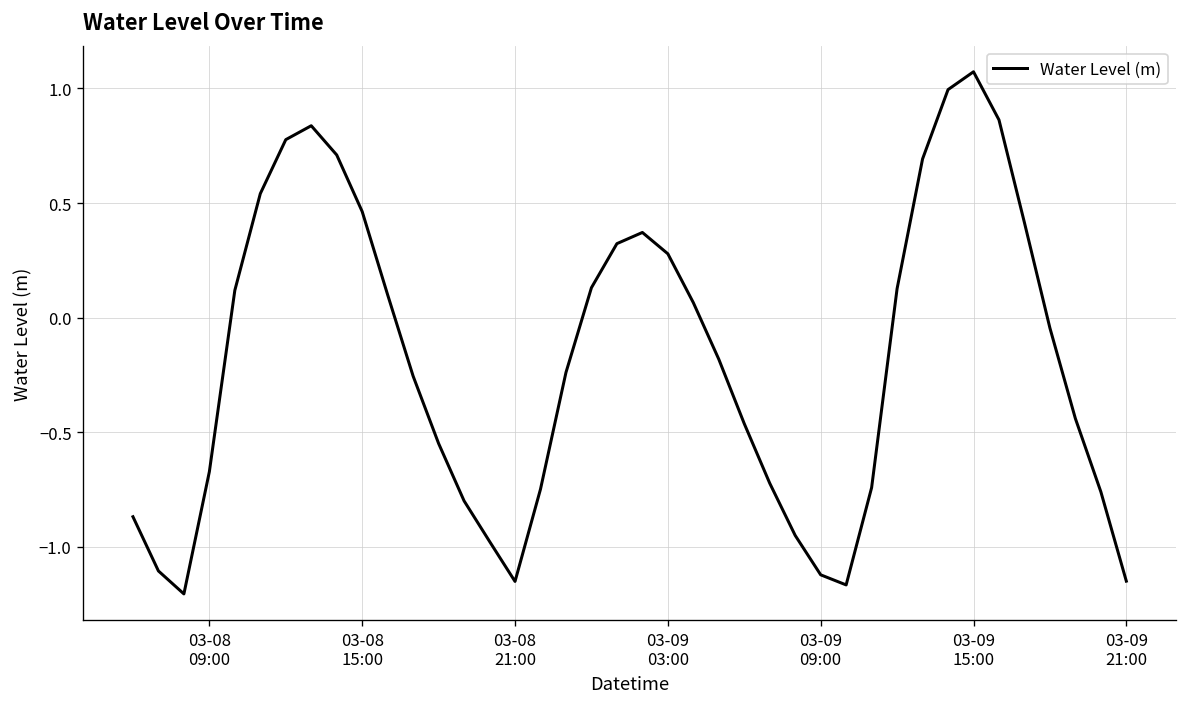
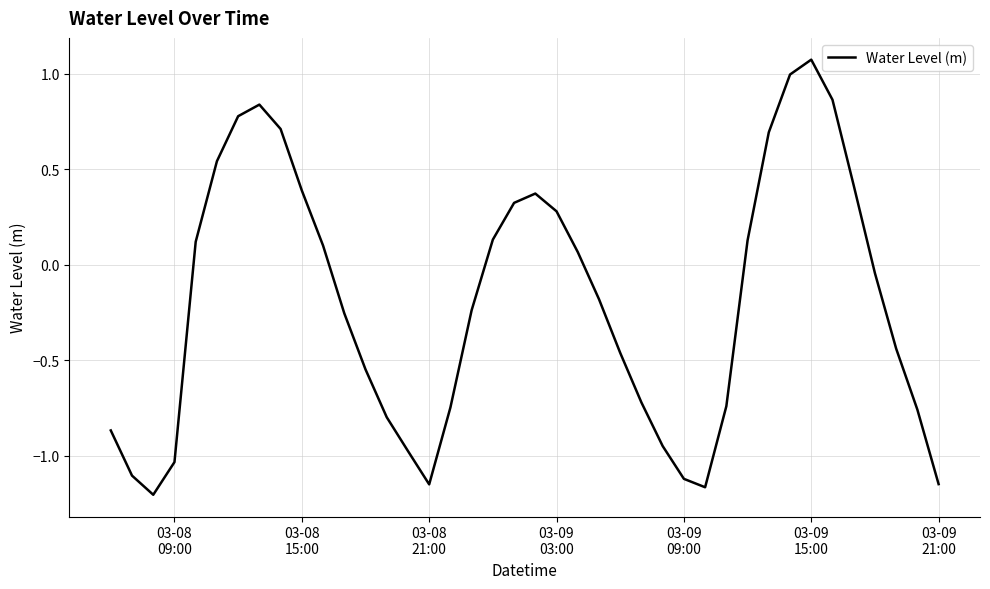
  {
-   "03-08 09:00": -0.67,
-   "03-08 15:00": 0.46,
+   "03-08 09:00": -1.03,
+   "03-08 15:00": 0.39,
    "03-08 21:00": -1.15,
    "03-09 03:00": 0.28,
    "03-09 09:00": -1.12,
    "03-09 15:00": 1.07,
    "03-09 21:00": -1.15
  }
